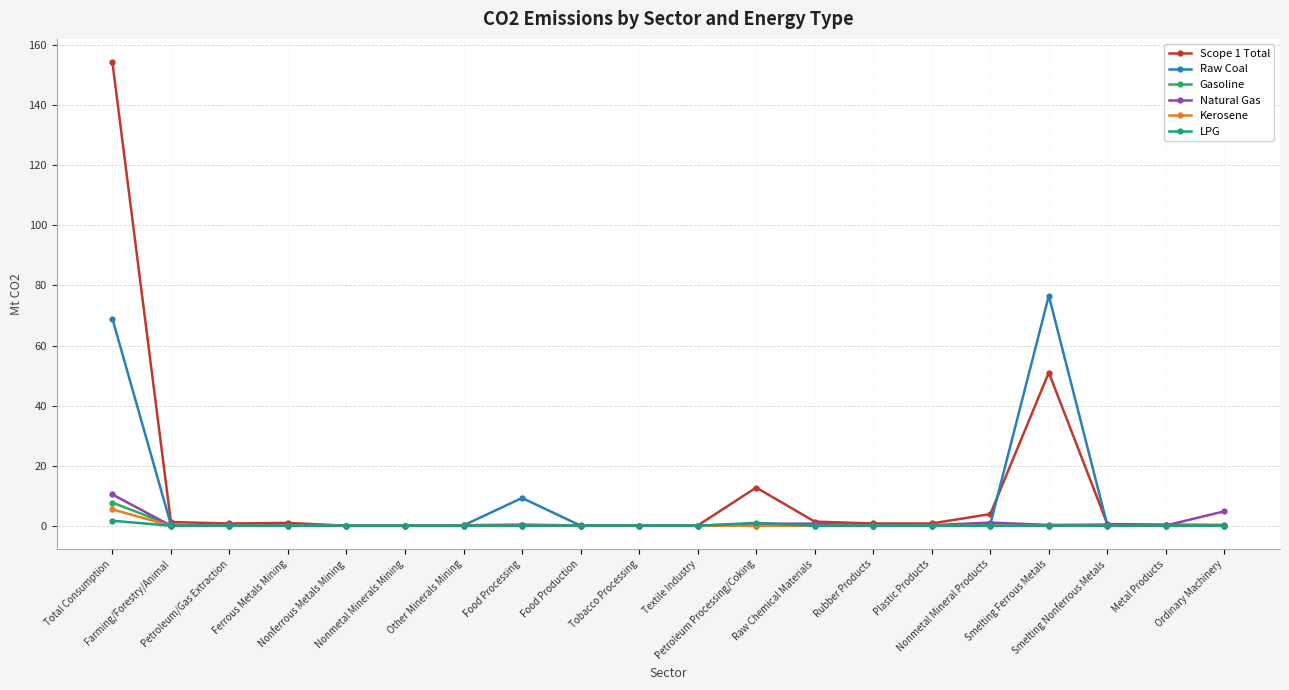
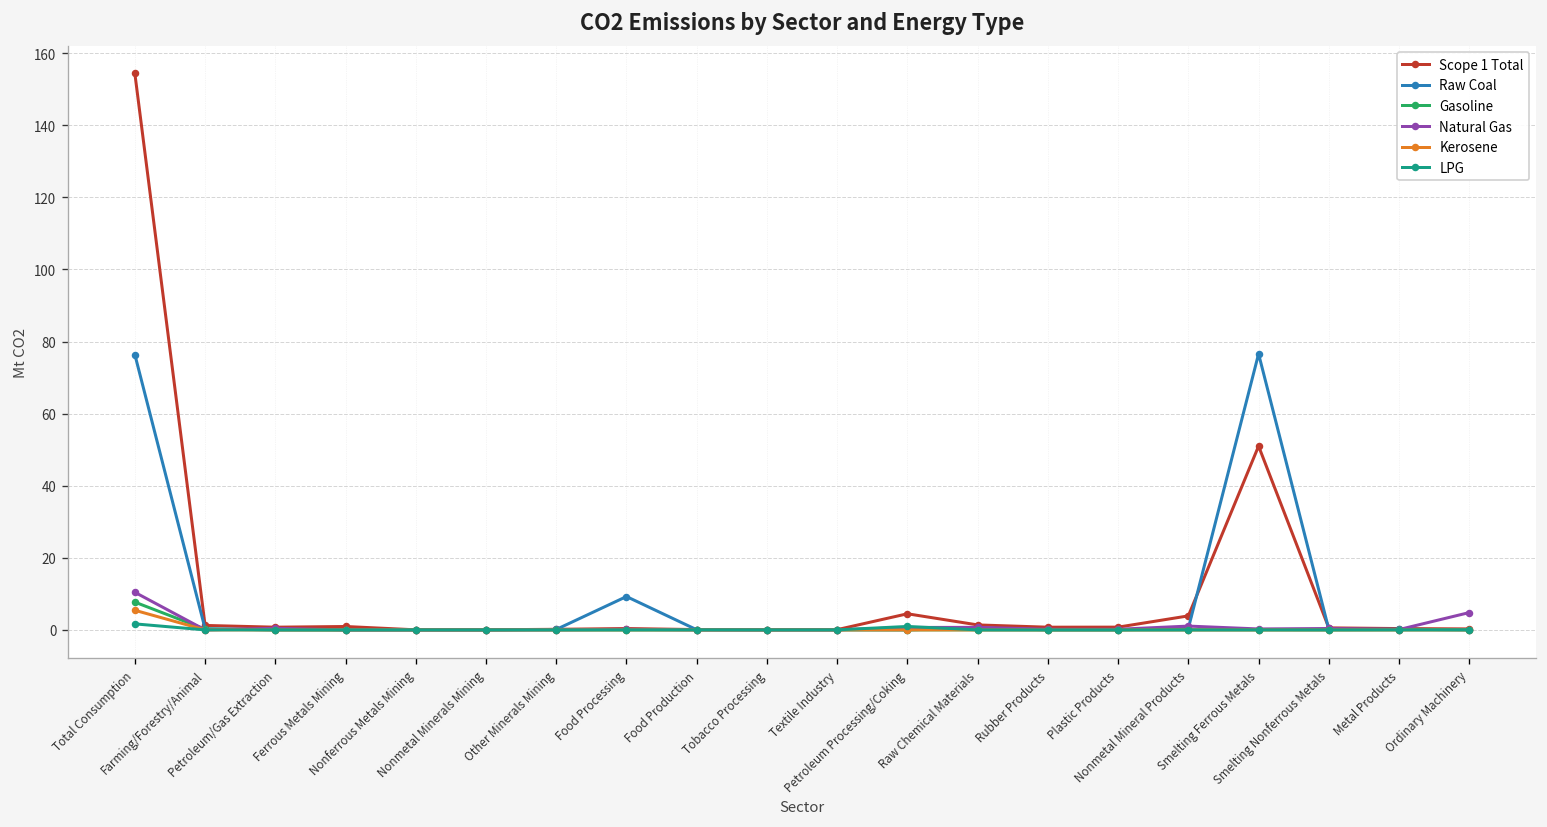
  {
    "Scope 1 Total": {
      "Total Consumption": 154,
      "Farming/Forestry/Animal": 1,
      "Ferrous Metals Mining": 1,
-     "Petroleum Processing/Coking": 13,
+     "Petroleum Processing/Coking": 4,
      "Nonmetal Mineral Products": 4,
      "Smelting Ferrous Metals": 51
    },
    "Raw Coal": {
-     "Total Consumption": 69,
+     "Total Consumption": 76,
      "Food Processing": 9,
      "Smelting Ferrous Metals": 77
    },
    "Natural Gas": {
      "Total Consumption": 10,
      "Ordinary Machinery": 5
    },
    "Kerosene": {
      "Total Consumption": 5
    }
  }
